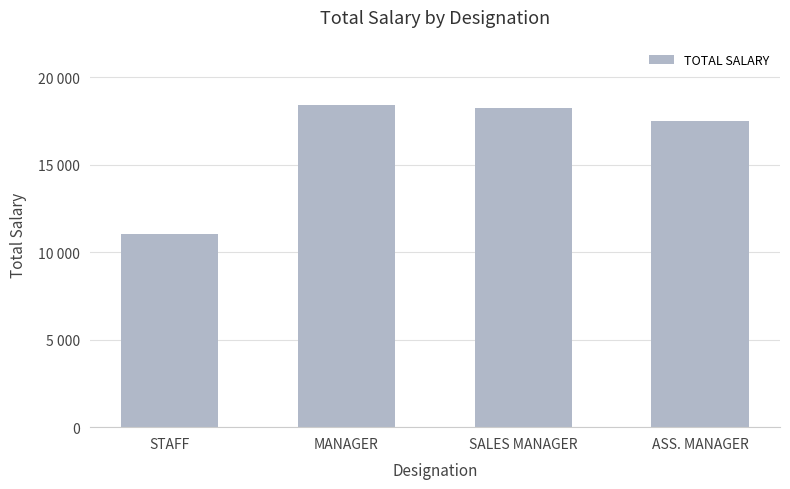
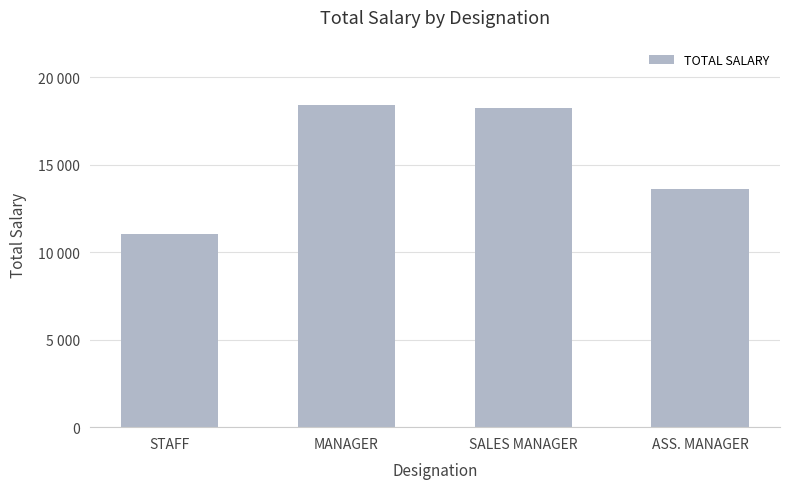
  {
    "STAFF": 11000,
    "MANAGER": 18400,
    "SALES MANAGER": 18300,
-   "ASS. MANAGER": 17500
+   "ASS. MANAGER": 13600
  }
